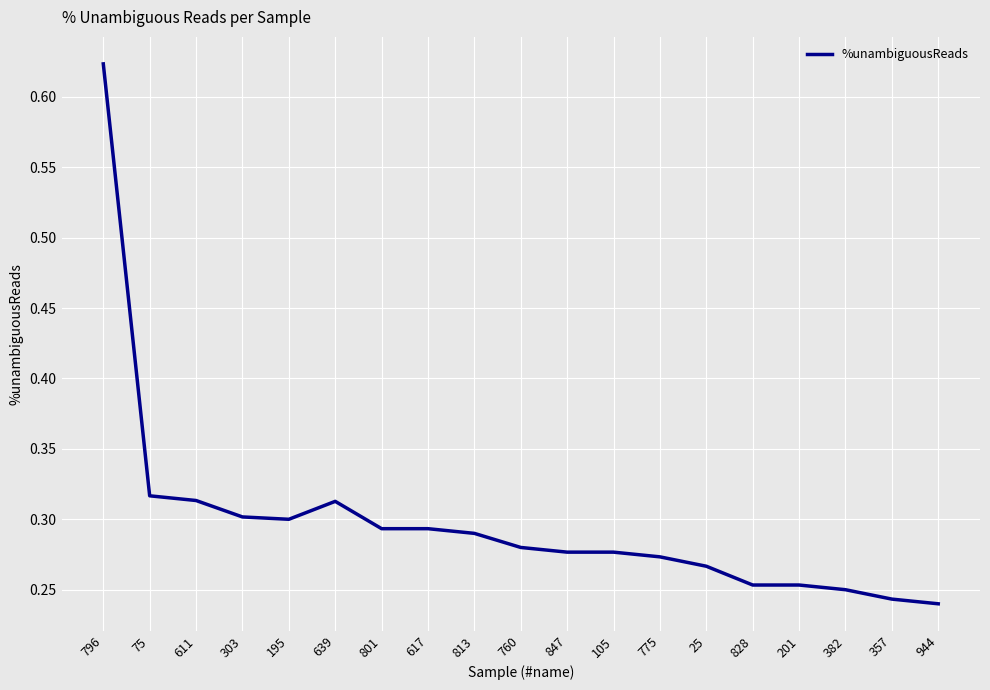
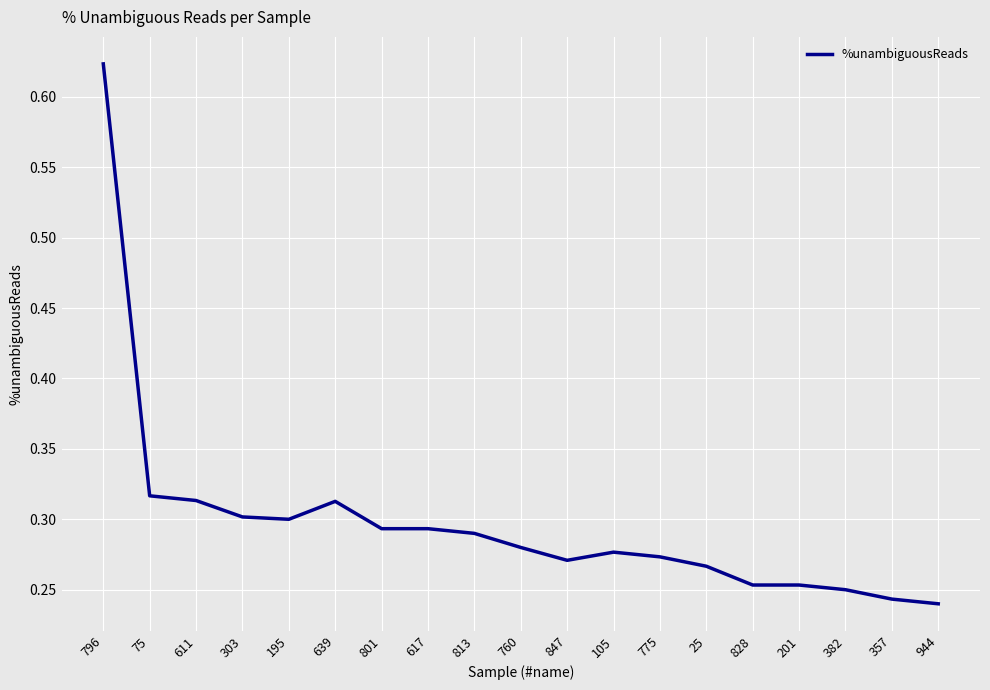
  {
    "796": 0.623,
    "75": 0.317,
    "611": 0.313,
    "303": 0.302,
    "195": 0.300,
    "639": 0.313,
    "801": 0.293,
    "617": 0.293,
    "813": 0.290,
    "760": 0.280,
-   "847": 0.277,
+   "847": 0.271,
    "105": 0.277,
    "775": 0.273,
    "25": 0.267,
    "828": 0.253,
    "201": 0.253,
    "382": 0.250,
    "357": 0.243,
    "944": 0.240
  }
